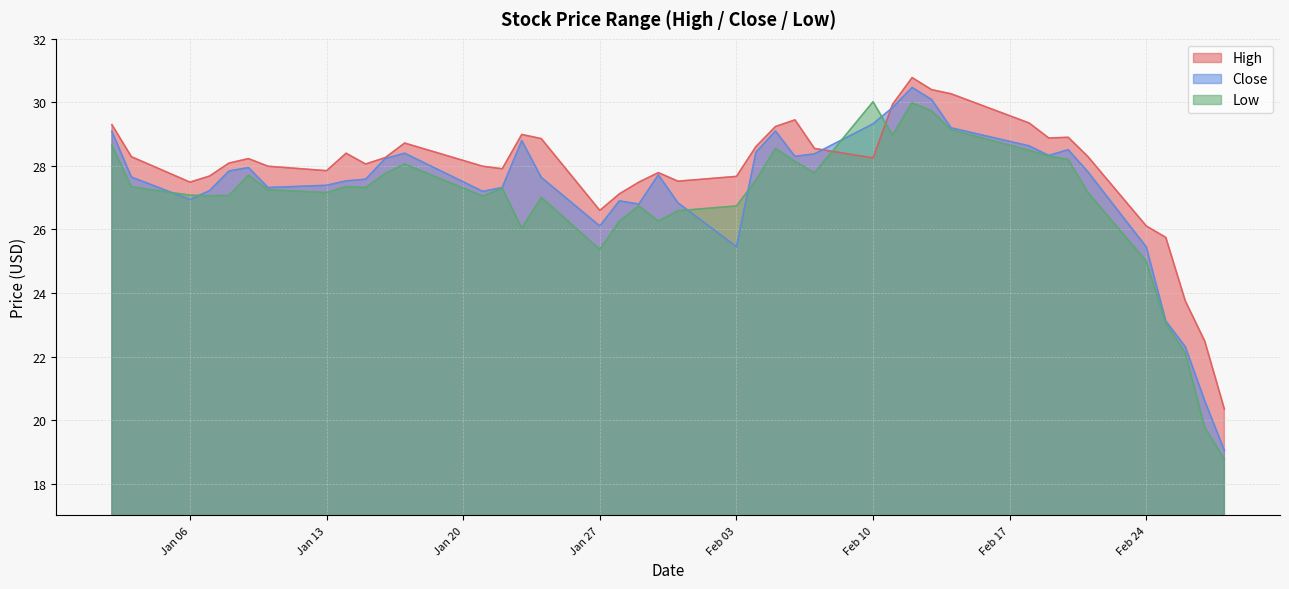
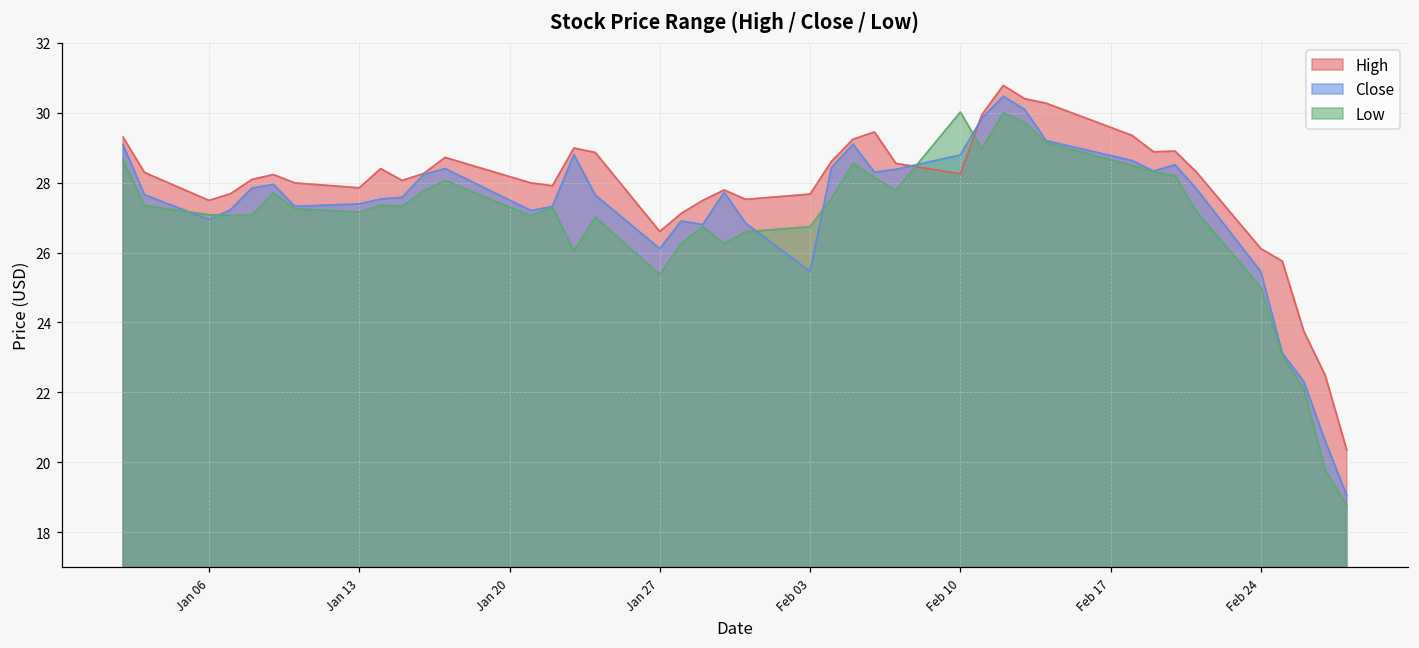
  {
    "High": {
      "Jan 06": 27.5,
      "Jan 13": 27.9,
      "Jan 27": 26.6,
      "Feb 03": 27.7,
      "Feb 10": 28.3,
      "Feb 24": 26.1
    },
    "Close": {
      "Jan 06": 26.9,
      "Jan 13": 27.4,
      "Jan 27": 26.1,
      "Feb 03": 25.5,
-     "Feb 10": 29.3,
+     "Feb 10": 28.8,
      "Feb 24": 25.5
    },
    "Low": {
      "Jan 06": 27.1,
      "Jan 13": 27.2,
      "Jan 27": 25.4,
      "Feb 03": 26.7,
      "Feb 10": 30.0,
      "Feb 24": 25.0
    }
  }
